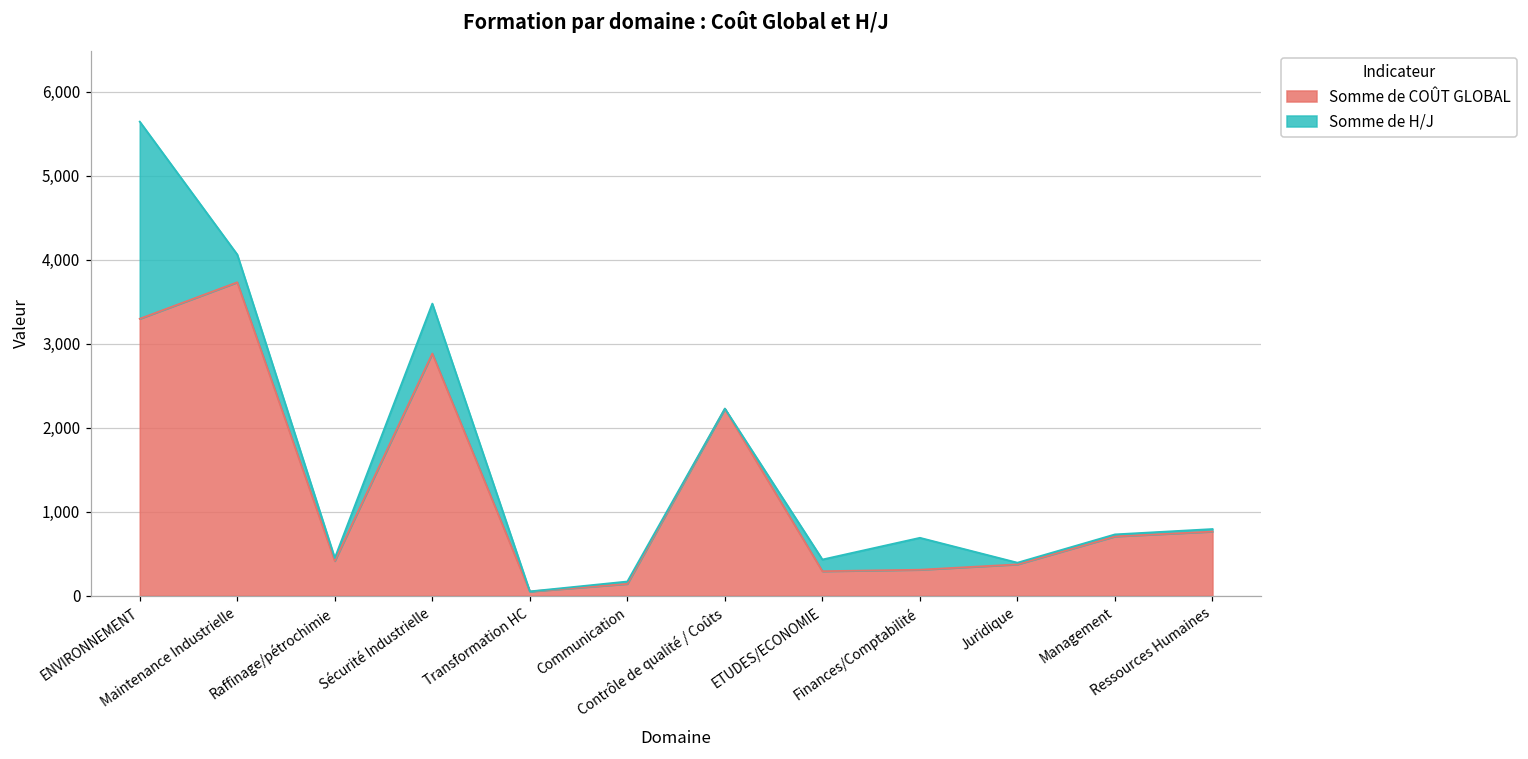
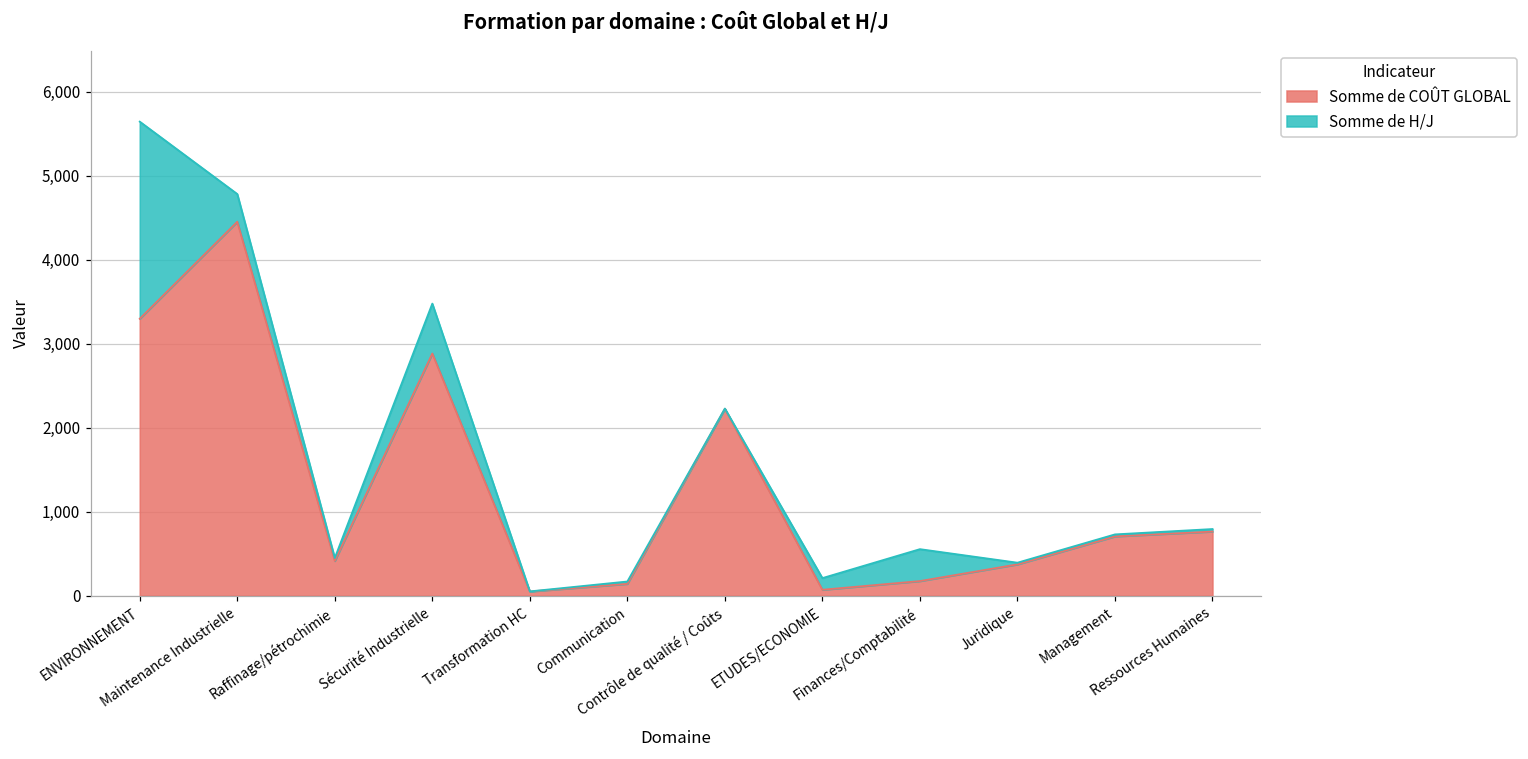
  {
    "Somme de COÛT GLOBAL": {
      "ENVIRONNEMENT": "3,300",
-     "Maintenance Industrielle": "3,700",
+     "Maintenance Industrielle": "4,500",
      "Raffinage/pétrochimie": "400",
      "Sécurité Industrielle": "2,900",
-     "ETUDES/ECONOMIE": "300",
-     "Finances/Comptabilité": "300"
+     "ETUDES/ECONOMIE": "100",
+     "Finances/Comptabilité": "200"
    },
    "Somme de H/J": {
      "ENVIRONNEMENT": "2,300",
      "Maintenance Industrielle": "300",
      "Raffinage/pétrochimie": "0",
      "Sécurité Industrielle": "600",
      "ETUDES/ECONOMIE": "100",
      "Finances/Comptabilité": "400"
    }
  }
